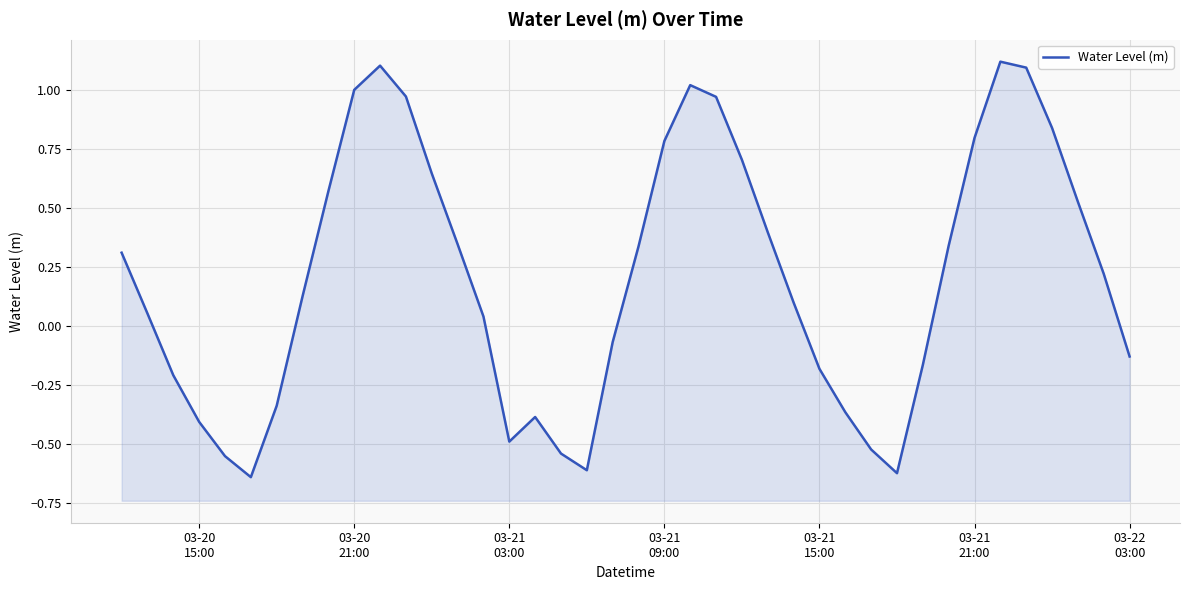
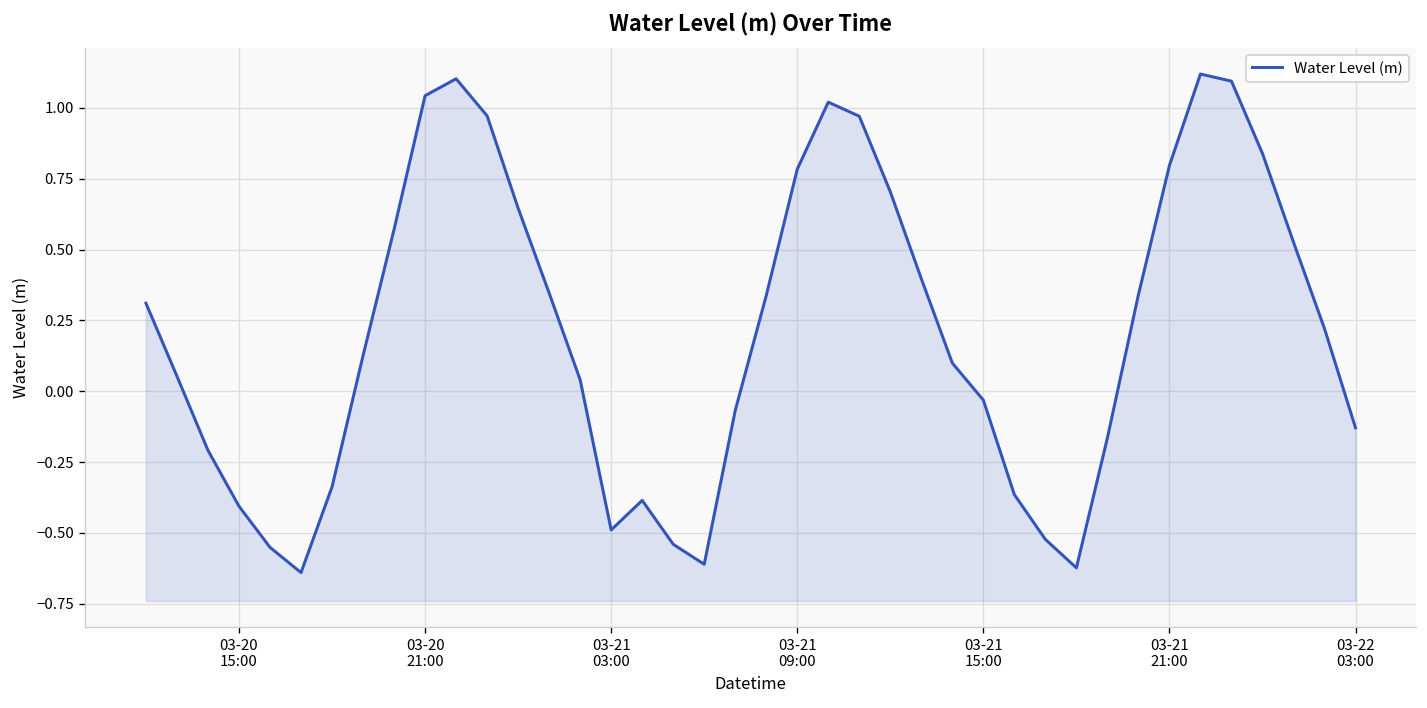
  {
    "03-20 15:00": -0.41,
-   "03-20 21:00": 1.00,
+   "03-20 21:00": 1.04,
    "03-21 03:00": -0.49,
    "03-21 09:00": 0.78,
-   "03-21 15:00": -0.18,
+   "03-21 15:00": -0.03,
    "03-21 21:00": 0.80,
    "03-22 03:00": -0.13
  }
